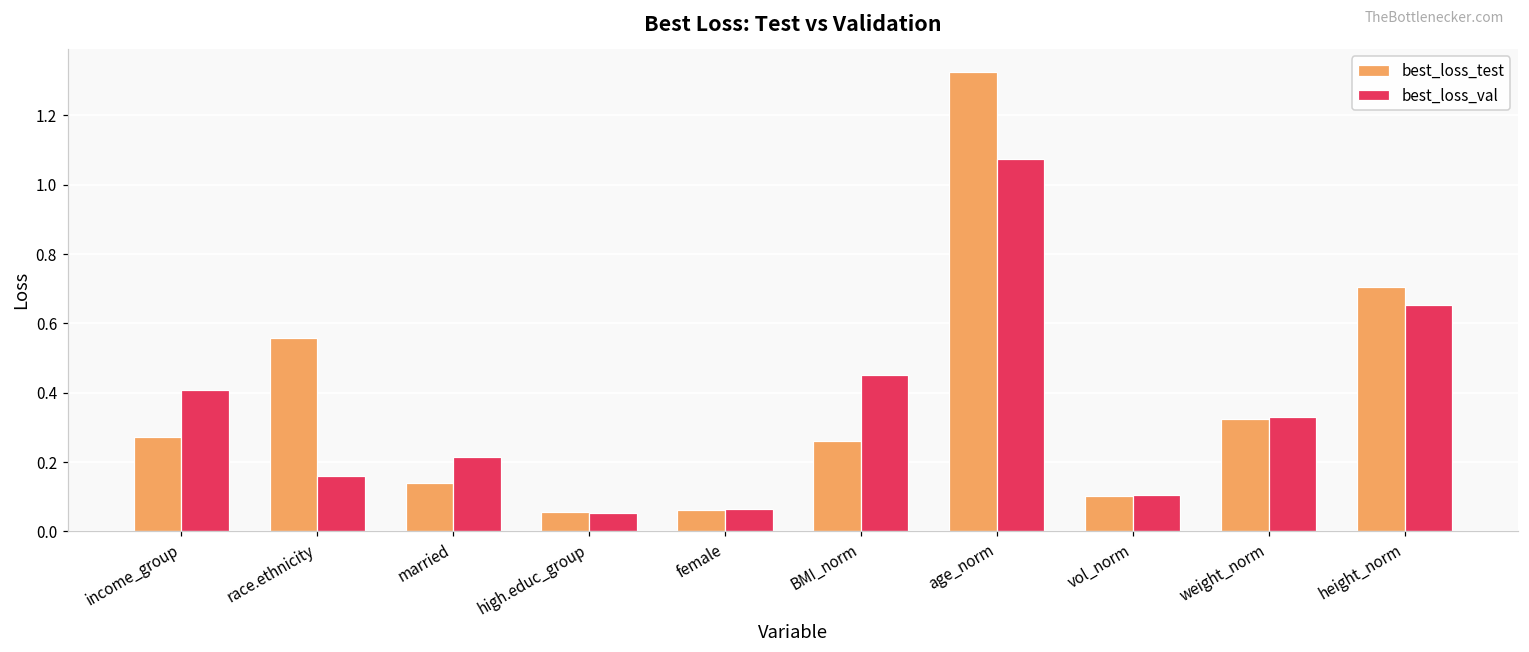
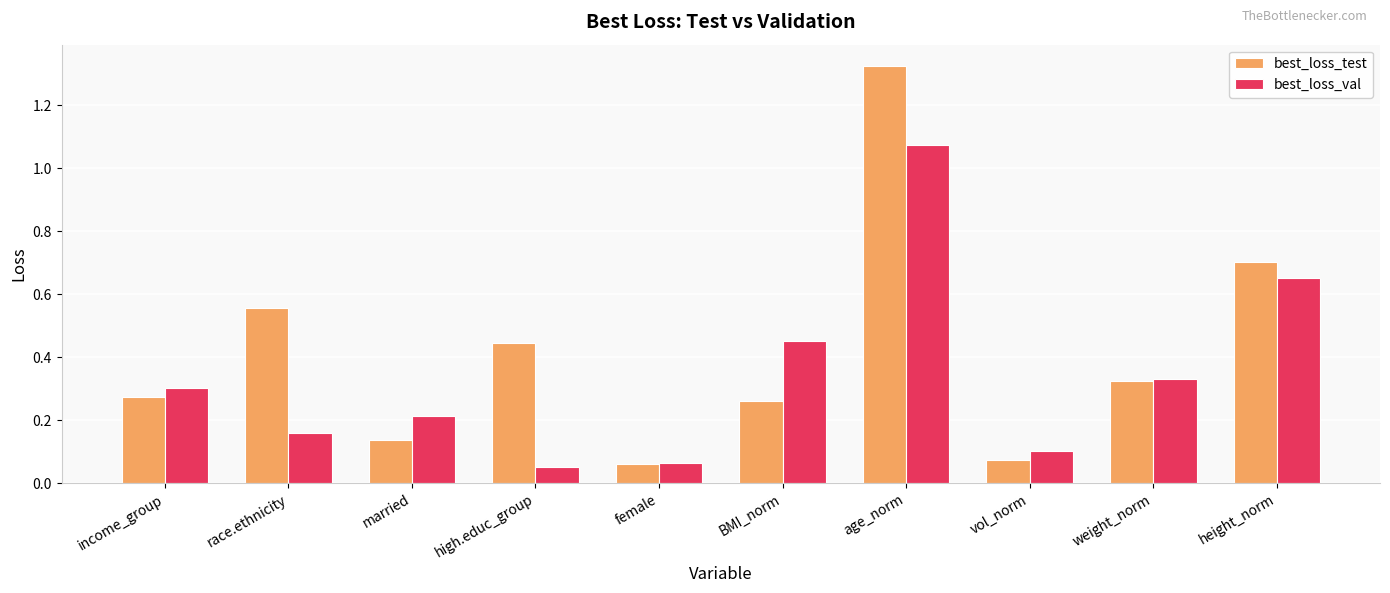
  {
    "best_loss_test": {
      "income_group": 0.27,
      "race.ethnicity": 0.56,
      "married": 0.14,
-     "high.educ_group": 0.06,
+     "high.educ_group": 0.44,
      "female": 0.06,
      "BMI_norm": 0.26,
      "age_norm": 1.33,
-     "vol_norm": 0.10,
+     "vol_norm": 0.07,
      "weight_norm": 0.33,
      "height_norm": 0.70
    },
    "best_loss_val": {
-     "income_group": 0.41,
+     "income_group": 0.30,
      "race.ethnicity": 0.16,
      "married": 0.21,
      "high.educ_group": 0.05,
      "female": 0.06,
      "BMI_norm": 0.45,
      "age_norm": 1.07,
      "vol_norm": 0.10,
      "weight_norm": 0.33,
      "height_norm": 0.65
    }
  }
